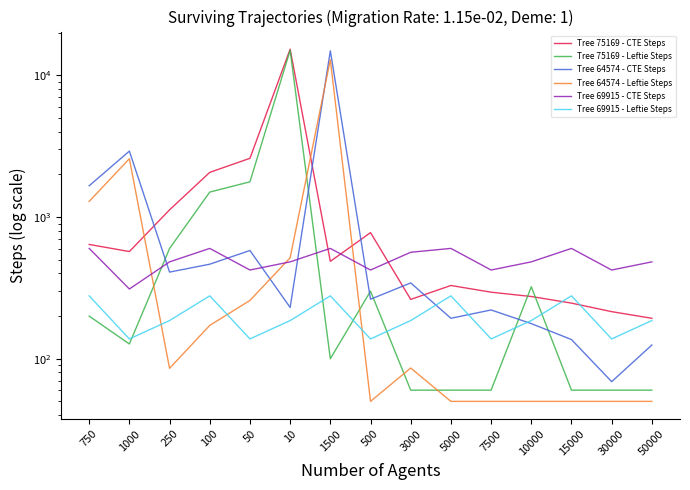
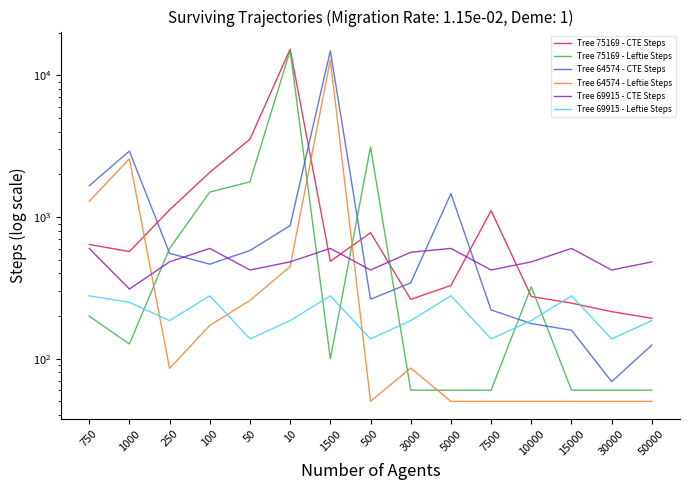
  {
    "Tree 75169 - CTE Steps": {
      "750": 600,
      "1000": 570,
      "250": 1100,
      "100": 2100,
-     "50": 2600,
+     "50": 3500,
      "1500": 490,
      "500": 800,
      "3000": 260,
      "5000": 330,
-     "7500": 300,
+     "7500": 1100,
      "10000": 280,
      "15000": 250,
      "30000": 220
    },
    "Tree 75169 - Leftie Steps": {
      "750": 200,
      "1000": 130,
      "250": 600,
      "100": 1500,
      "50": 1800,
      "1500": 100,
-     "500": 300,
+     "500": 3100,
      "3000": 60,
      "5000": 60,
      "7500": 60,
      "10000": 320,
      "15000": 60,
      "30000": 60,
      "50000": 60
    },
    "Tree 64574 - CTE Steps": {
      "750": 1700,
      "1000": 2900,
-     "250": 410,
+     "250": 560,
      "100": 470,
      "50": 580,
-     "10": 230,
+     "10": 900,
      "1500": 15000,
      "500": 260,
      "3000": 340,
-     "5000": 190,
+     "5000": 1500,
      "7500": 220,
      "10000": 180,
-     "15000": 140,
+     "15000": 160,
      "30000": 70,
      "50000": 130
    },
    "Tree 64574 - Leftie Steps": {
      "750": 1300,
      "1000": 2600,
      "250": 90,
      "100": 170,
      "50": 260,
-     "10": 520,
+     "10": 450,
      "1500": 13000,
      "500": 50,
      "3000": 90,
      "5000": 50,
      "7500": 50,
      "10000": 50,
      "15000": 50,
      "30000": 50,
      "50000": 50
    },
    "Tree 69915 - CTE Steps": {
      "750": 600,
      "1000": 310,
      "250": 480,
      "100": 600,
      "50": 420,
      "10": 480,
      "1500": 600,
      "500": 420,
      "3000": 560,
      "5000": 600,
      "7500": 420,
      "10000": 480,
      "15000": 600,
      "30000": 420,
      "50000": 480
    },
    "Tree 69915 - Leftie Steps": {
      "750": 280,
-     "1000": 140,
+     "1000": 250,
      "250": 190,
      "100": 280,
      "50": 140,
      "10": 190,
      "1500": 280,
      "500": 140,
      "3000": 190,
      "5000": 280,
      "7500": 140,
      "10000": 190,
      "15000": 280,
      "30000": 140
    }
  }
